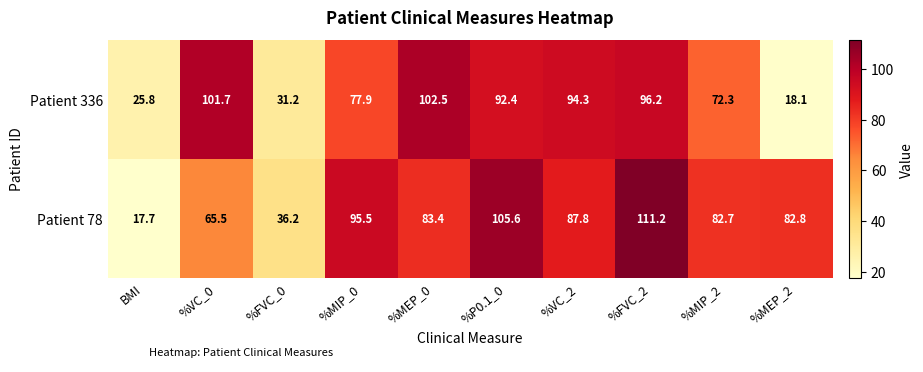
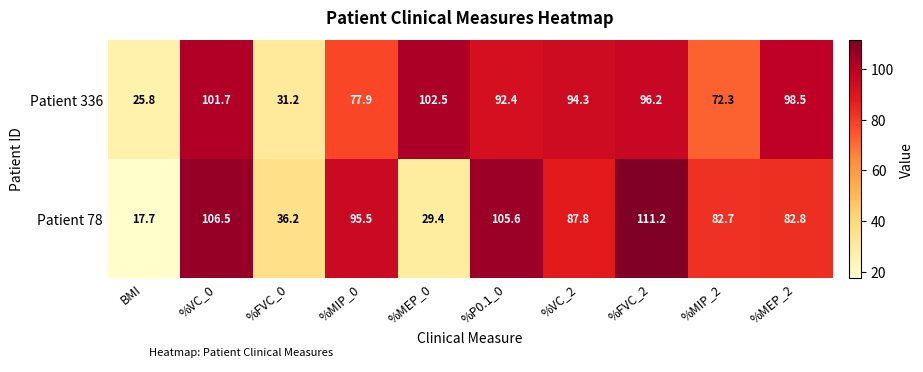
  {
    "Patient 336": {
      "BMI": 25.8,
      "%VC_0": 101.7,
      "%FVC_0": 31.2,
      "%MIP_0": 77.9,
      "%MEP_0": 102.5,
      "%P0.1_0": 92.4,
      "%VC_2": 94.3,
      "%FVC_2": 96.2,
      "%MIP_2": 72.3,
-     "%MEP_2": 18.1
+     "%MEP_2": 98.5
    },
    "Patient 78": {
      "BMI": 17.7,
-     "%VC_0": 65.5,
+     "%VC_0": 106.5,
      "%FVC_0": 36.2,
      "%MIP_0": 95.5,
-     "%MEP_0": 83.4,
+     "%MEP_0": 29.4,
      "%P0.1_0": 105.6,
      "%VC_2": 87.8,
      "%FVC_2": 111.2,
      "%MIP_2": 82.7,
      "%MEP_2": 82.8
    }
  }
